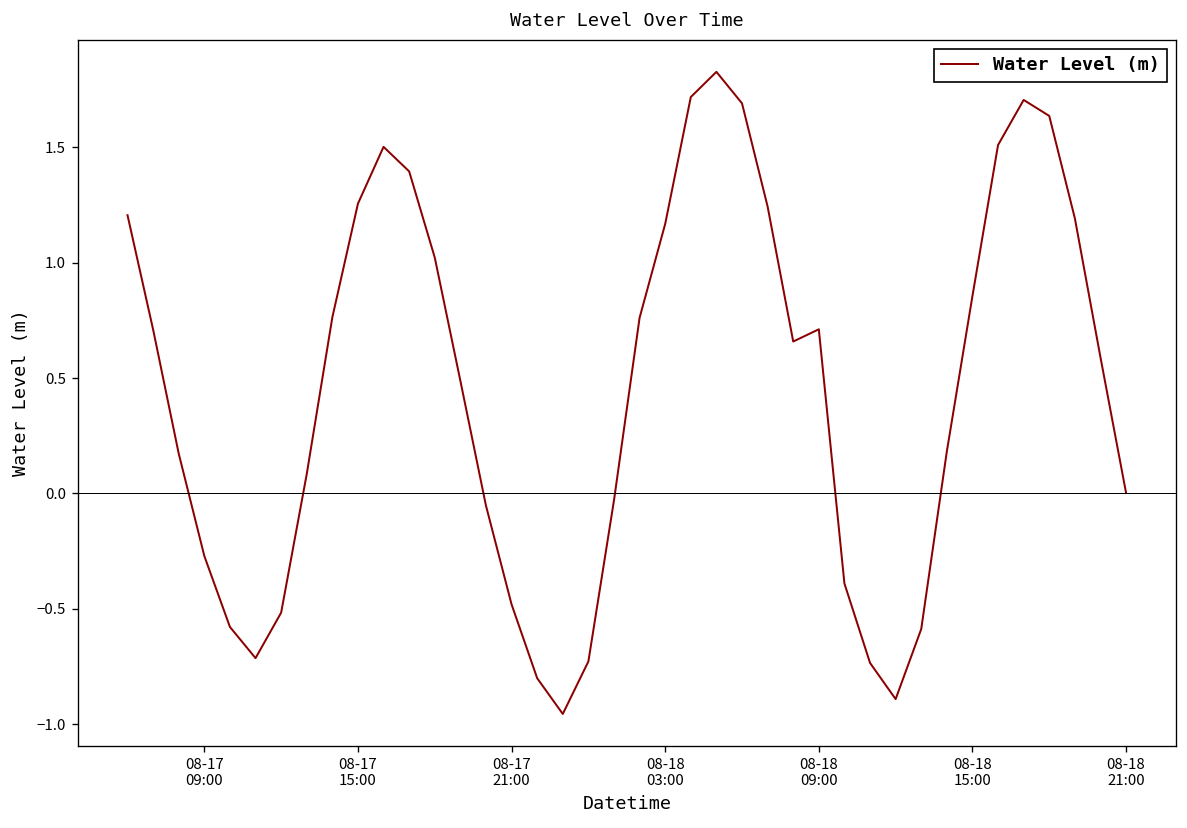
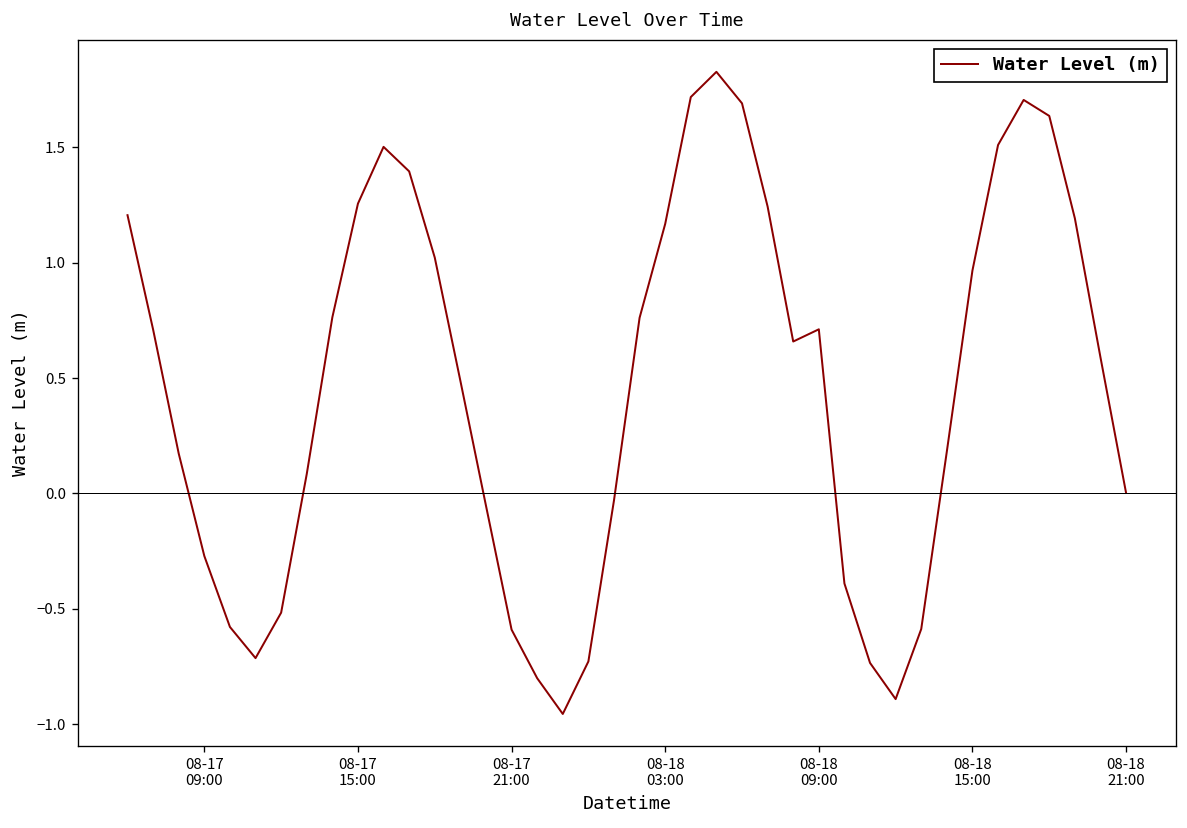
  {
    "08-17 09:00": -0.27,
    "08-17 15:00": 1.26,
-   "08-17 21:00": -0.48,
+   "08-17 21:00": -0.59,
    "08-18 03:00": 1.17,
    "08-18 09:00": 0.71,
-   "08-18 15:00": 0.86,
+   "08-18 15:00": 0.97,
    "08-18 21:00": 0.00
  }
